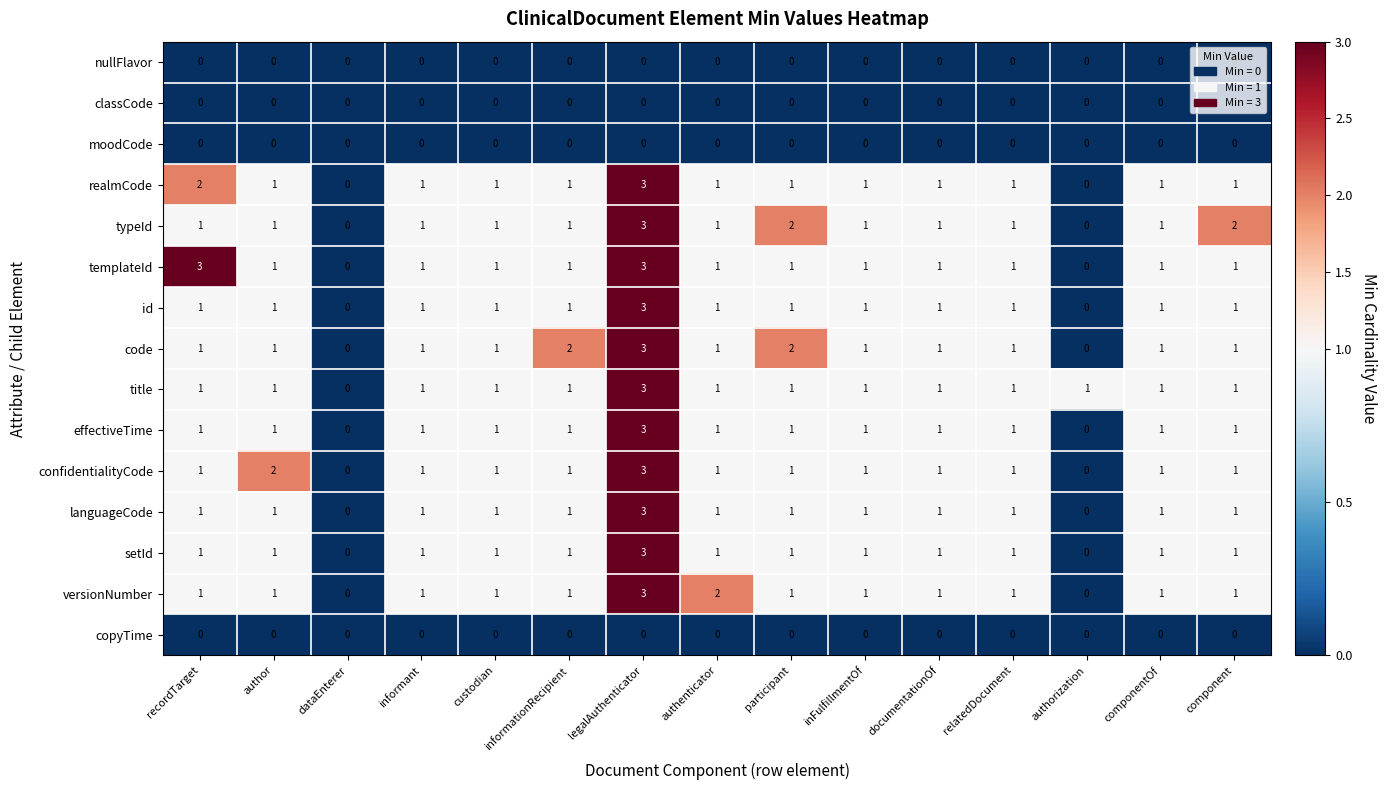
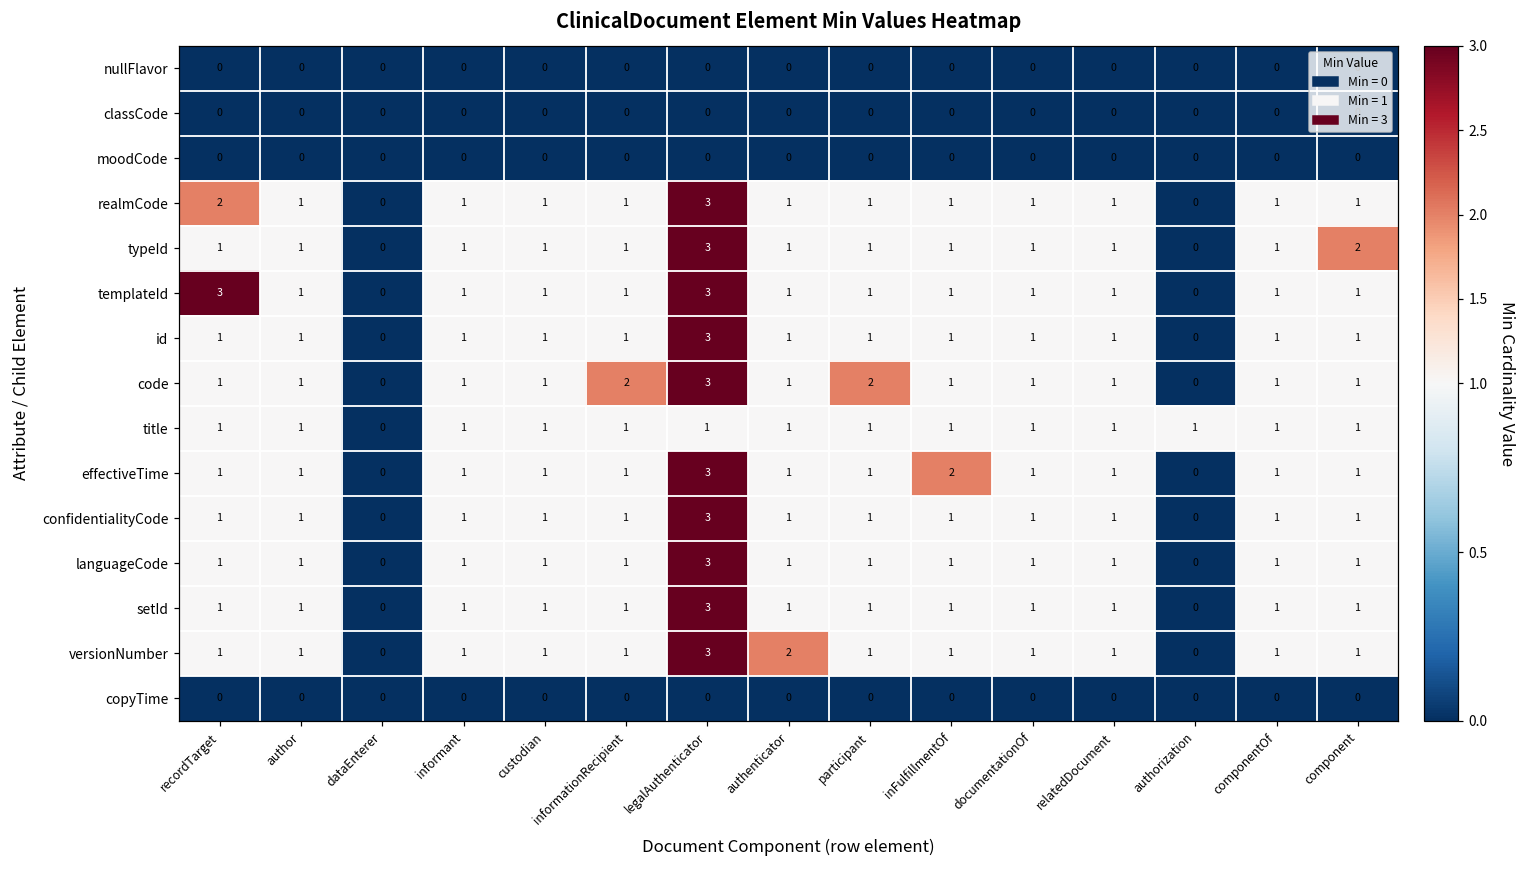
  {
    "typeId": {
      "recordTarget": 1,
      "author": 1,
      "dataEnterer": 0,
      "informant": 1,
      "custodian": 1,
      "informationRecipient": 1,
      "legalAuthenticator": 3,
      "authenticator": 1,
-     "participant": 2,
+     "participant": 1,
      "inFulfillmentOf": 1,
      "documentationOf": 1,
      "relatedDocument": 1,
      "authorization": 0,
      "componentOf": 1,
      "component": 2
    },
    "title": {
      "recordTarget": 1,
      "author": 1,
      "dataEnterer": 0,
      "informant": 1,
      "custodian": 1,
      "informationRecipient": 1,
-     "legalAuthenticator": 3,
+     "legalAuthenticator": 1,
      "authenticator": 1,
      "participant": 1,
      "inFulfillmentOf": 1,
      "documentationOf": 1,
      "relatedDocument": 1,
      "authorization": 1,
      "componentOf": 1,
      "component": 1
    },
    "effectiveTime": {
      "recordTarget": 1,
      "author": 1,
      "dataEnterer": 0,
      "informant": 1,
      "custodian": 1,
      "informationRecipient": 1,
      "legalAuthenticator": 3,
      "authenticator": 1,
      "participant": 1,
-     "inFulfillmentOf": 1,
+     "inFulfillmentOf": 2,
      "documentationOf": 1,
      "relatedDocument": 1,
      "authorization": 0,
      "componentOf": 1,
      "component": 1
    },
    "confidentialityCode": {
      "recordTarget": 1,
-     "author": 2,
+     "author": 1,
      "dataEnterer": 0,
      "informant": 1,
      "custodian": 1,
      "informationRecipient": 1,
      "legalAuthenticator": 3,
      "authenticator": 1,
      "participant": 1,
      "inFulfillmentOf": 1,
      "documentationOf": 1,
      "relatedDocument": 1,
      "authorization": 0,
      "componentOf": 1,
      "component": 1
    }
  }
